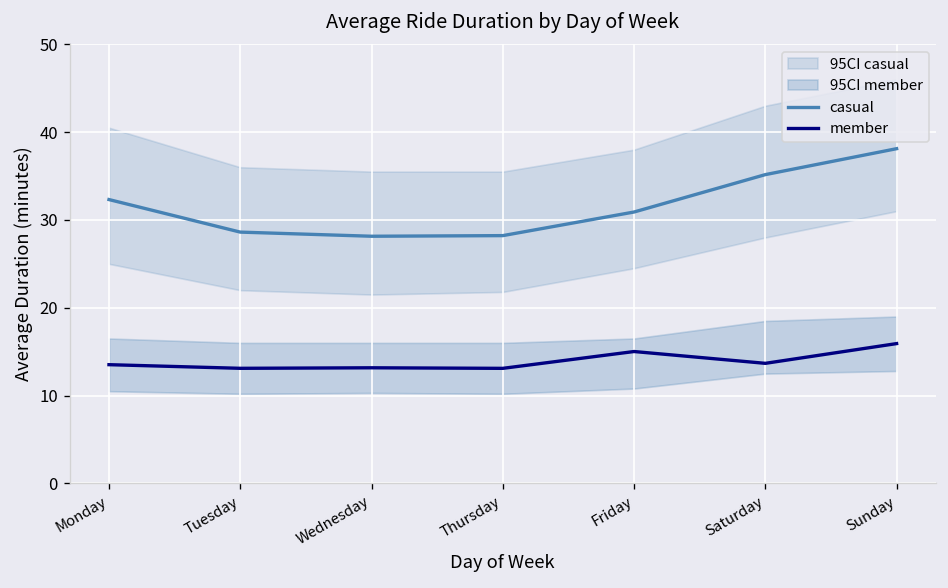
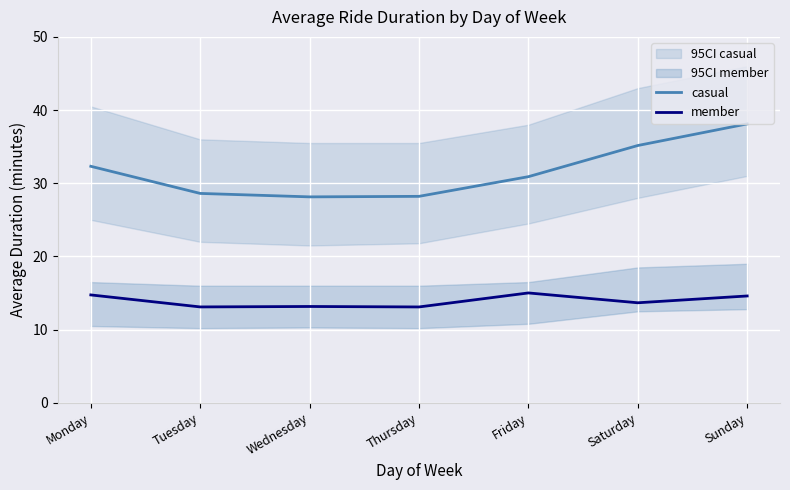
  {
    "member": {
-     "Monday": 14,
+     "Monday": 15,
      "Tuesday": 13,
      "Wednesday": 13,
      "Thursday": 13,
      "Friday": 15,
      "Saturday": 14,
-     "Sunday": 16
+     "Sunday": 15
    }
  }
